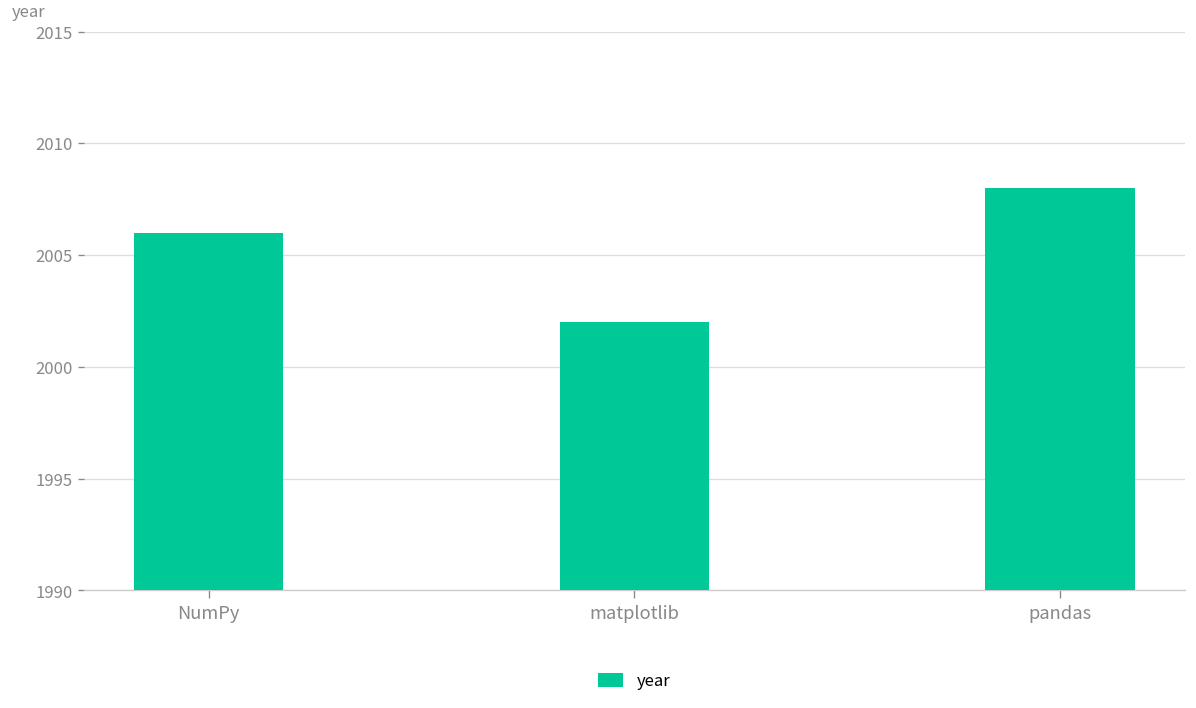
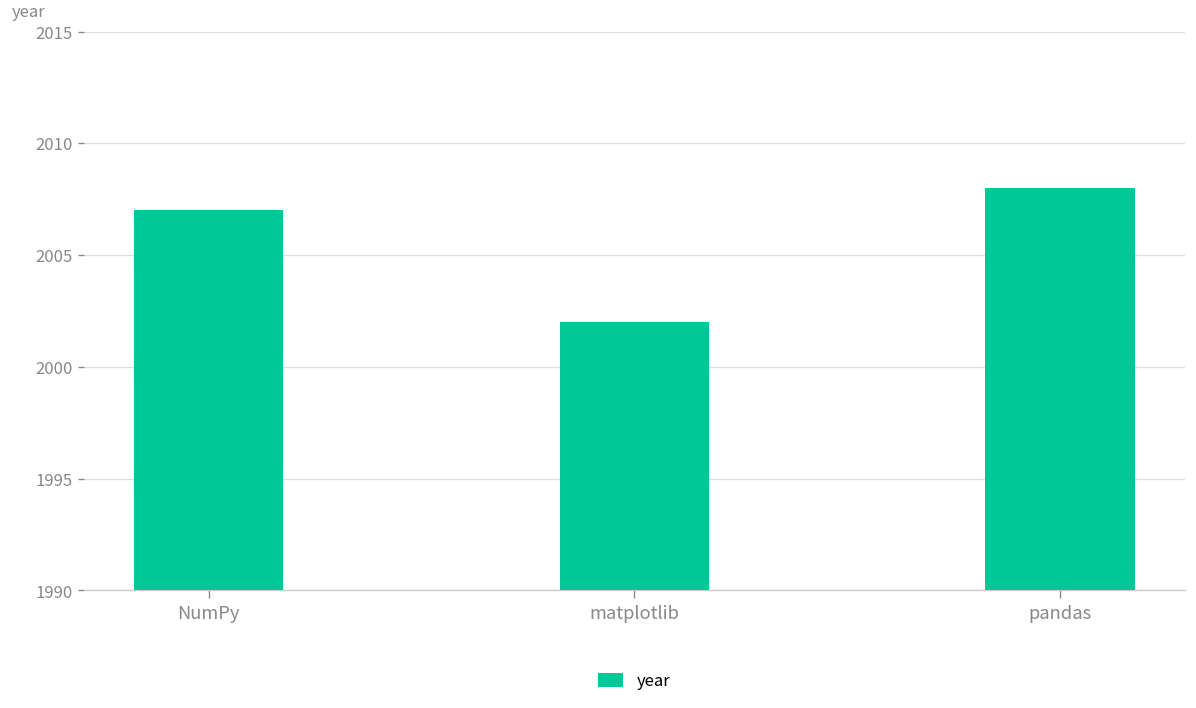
  {
-   "NumPy": 2006,
+   "NumPy": 2007,
    "matplotlib": 2002,
    "pandas": 2008
  }
